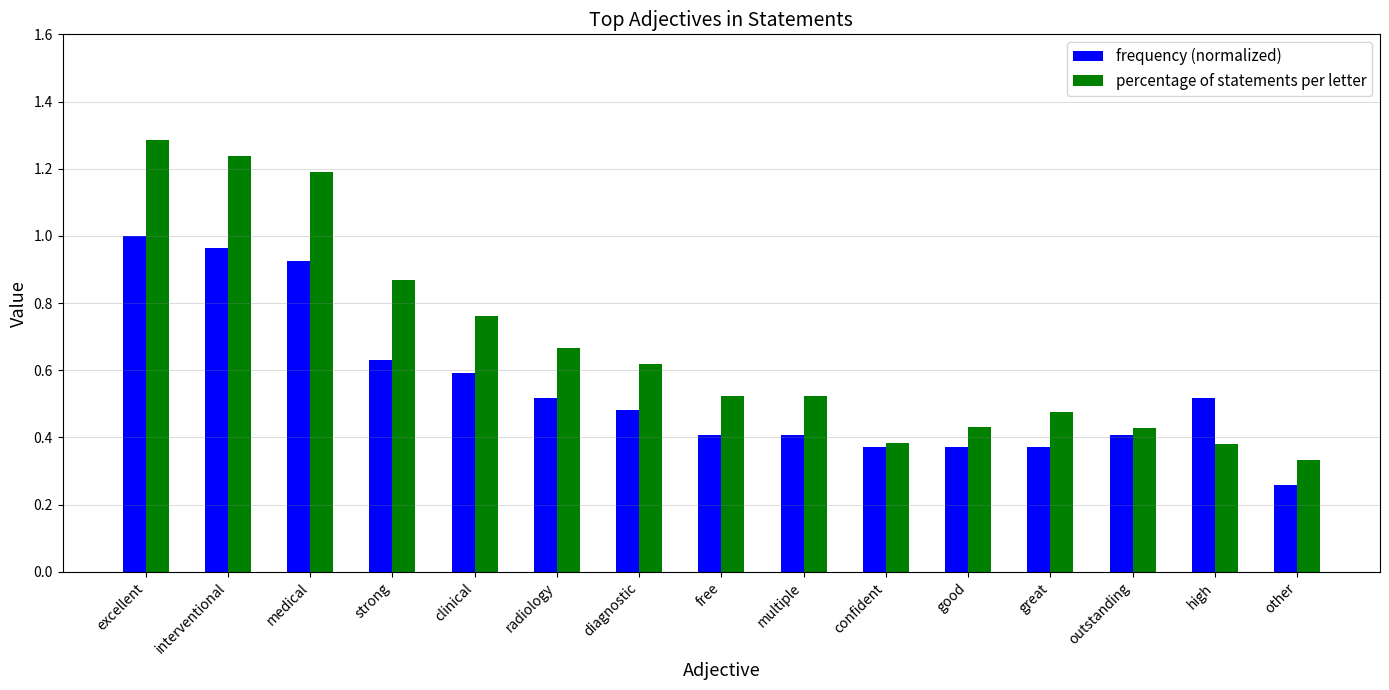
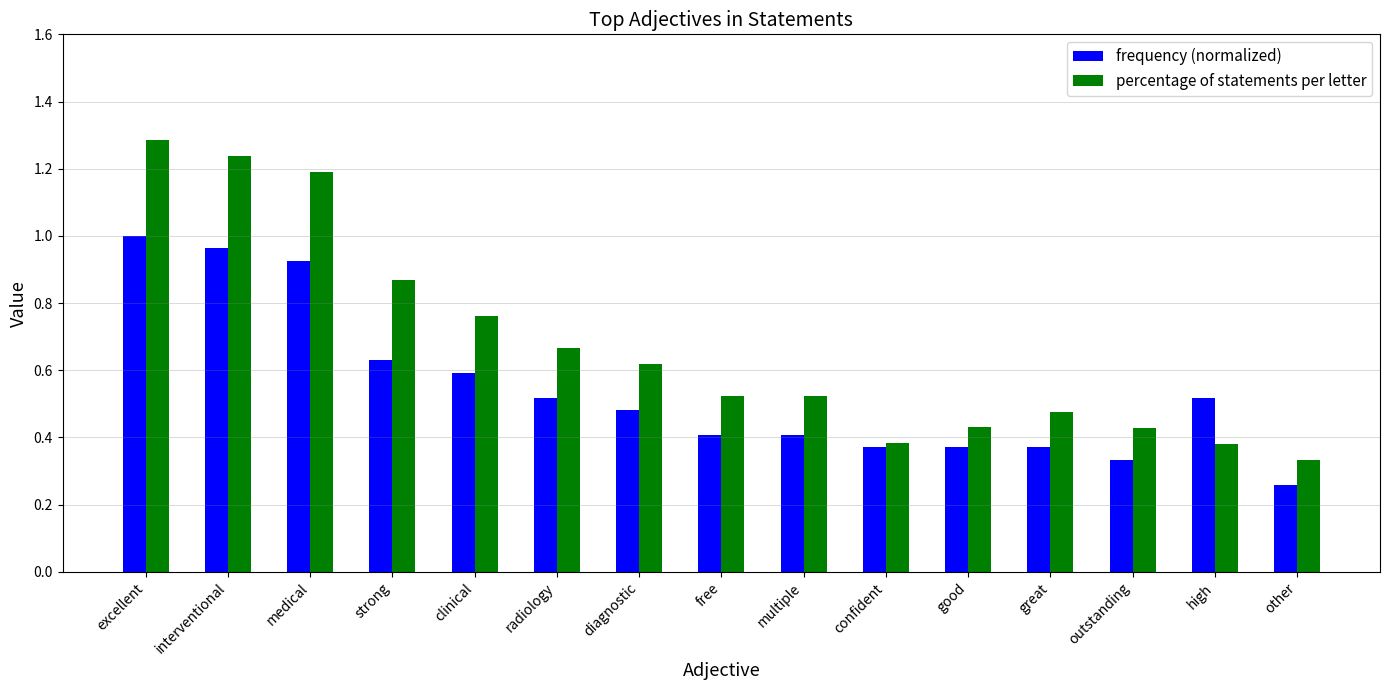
  {
    "frequency (normalized)": {
      "excellent": 1.00,
      "interventional": 0.96,
      "medical": 0.93,
      "strong": 0.63,
      "clinical": 0.59,
      "radiology": 0.52,
      "diagnostic": 0.48,
      "free": 0.41,
      "multiple": 0.41,
      "confident": 0.37,
      "good": 0.37,
      "great": 0.37,
-     "outstanding": 0.41,
+     "outstanding": 0.33,
      "high": 0.52,
      "other": 0.26
    },
    "percentage of statements per letter": {
      "excellent": 1.29,
      "interventional": 1.24,
      "medical": 1.19,
      "strong": 0.87,
      "clinical": 0.76,
      "radiology": 0.67,
      "diagnostic": 0.62,
      "free": 0.52,
      "multiple": 0.52,
      "confident": 0.38,
      "good": 0.43,
      "great": 0.48,
      "outstanding": 0.43,
      "high": 0.38,
      "other": 0.33
    }
  }
